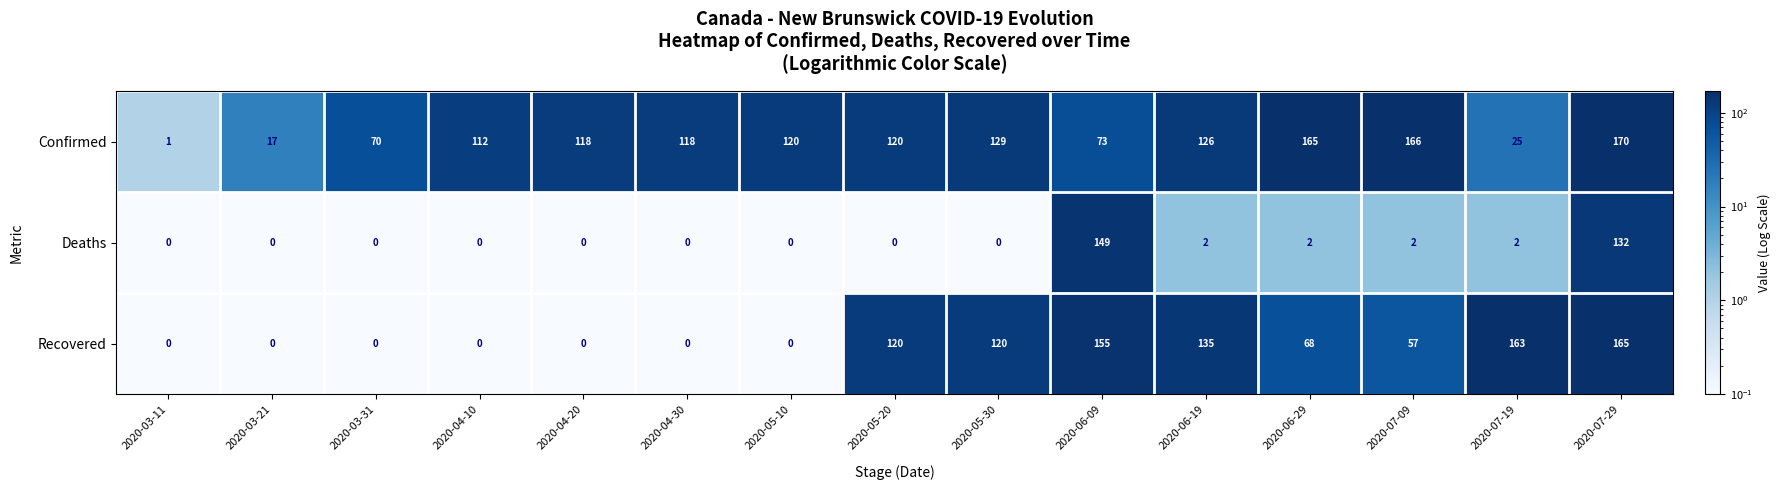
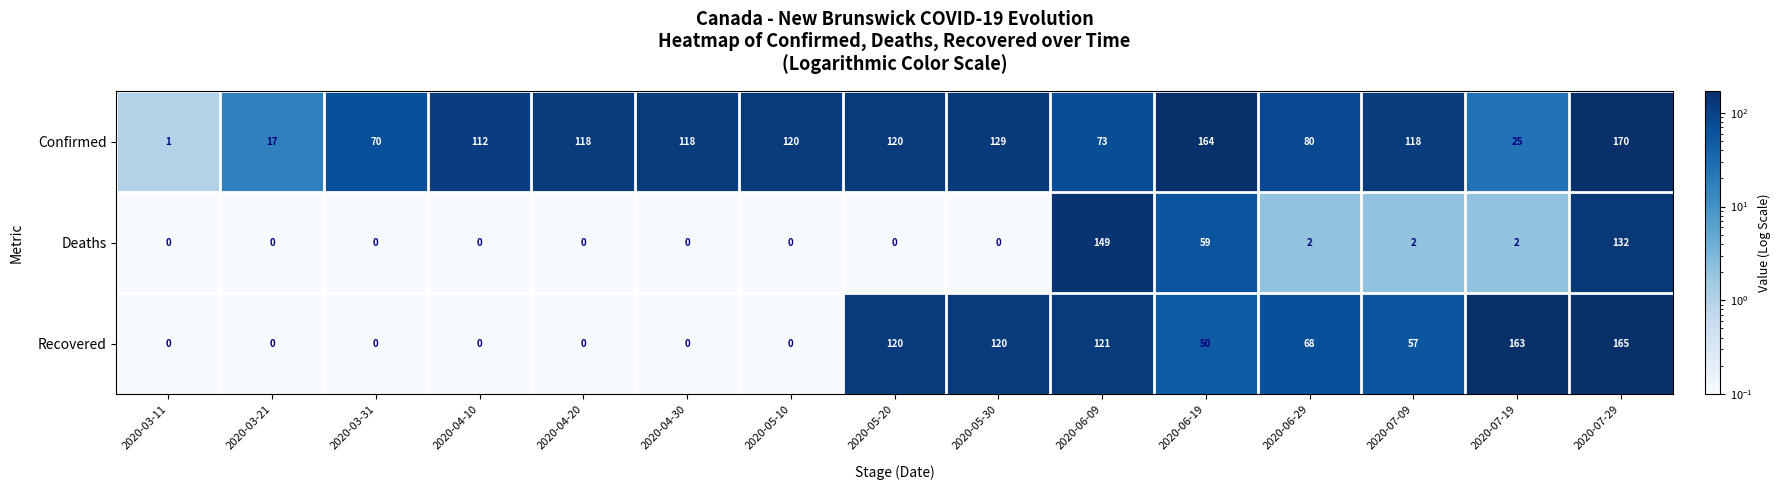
  {
    "Confirmed": {
      "2020-03-11": 1,
      "2020-03-21": 17,
      "2020-03-31": 70,
      "2020-04-10": 112,
      "2020-04-20": 118,
      "2020-04-30": 118,
      "2020-05-10": 120,
      "2020-05-20": 120,
      "2020-05-30": 129,
      "2020-06-09": 73,
-     "2020-06-19": 126,
-     "2020-06-29": 165,
-     "2020-07-09": 166,
+     "2020-06-19": 164,
+     "2020-06-29": 80,
+     "2020-07-09": 118,
      "2020-07-19": 25,
      "2020-07-29": 170
    },
    "Deaths": {
      "2020-03-11": 0,
      "2020-03-21": 0,
      "2020-03-31": 0,
      "2020-04-10": 0,
      "2020-04-20": 0,
      "2020-04-30": 0,
      "2020-05-10": 0,
      "2020-05-20": 0,
      "2020-05-30": 0,
      "2020-06-09": 149,
-     "2020-06-19": 2,
+     "2020-06-19": 59,
      "2020-06-29": 2,
      "2020-07-09": 2,
      "2020-07-19": 2,
      "2020-07-29": 132
    },
    "Recovered": {
      "2020-03-11": 0,
      "2020-03-21": 0,
      "2020-03-31": 0,
      "2020-04-10": 0,
      "2020-04-20": 0,
      "2020-04-30": 0,
      "2020-05-10": 0,
      "2020-05-20": 120,
      "2020-05-30": 120,
-     "2020-06-09": 155,
-     "2020-06-19": 135,
+     "2020-06-09": 121,
+     "2020-06-19": 50,
      "2020-06-29": 68,
      "2020-07-09": 57,
      "2020-07-19": 163,
      "2020-07-29": 165
    }
  }
